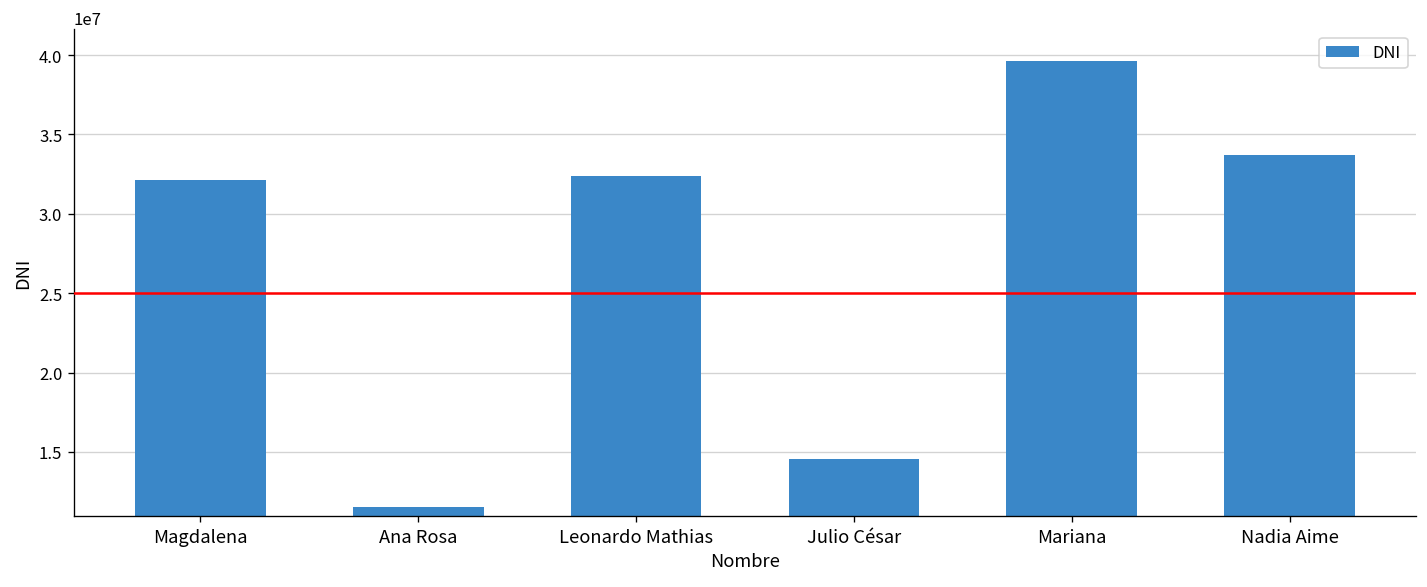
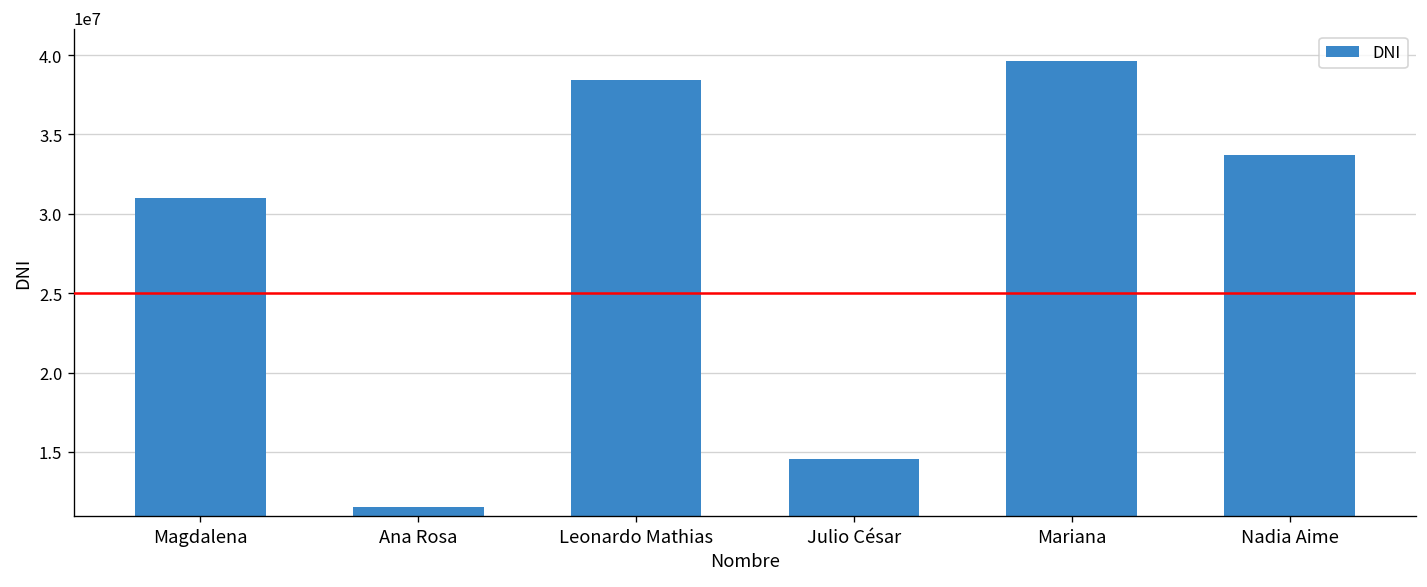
  {
-   "Magdalena": 32200000,
+   "Magdalena": 31000000,
    "Ana Rosa": 11500000,
-   "Leonardo Mathias": 32400000,
+   "Leonardo Mathias": 38500000,
    "Julio César": 14500000,
    "Mariana": 39700000,
    "Nadia Aime": 33700000
  }
